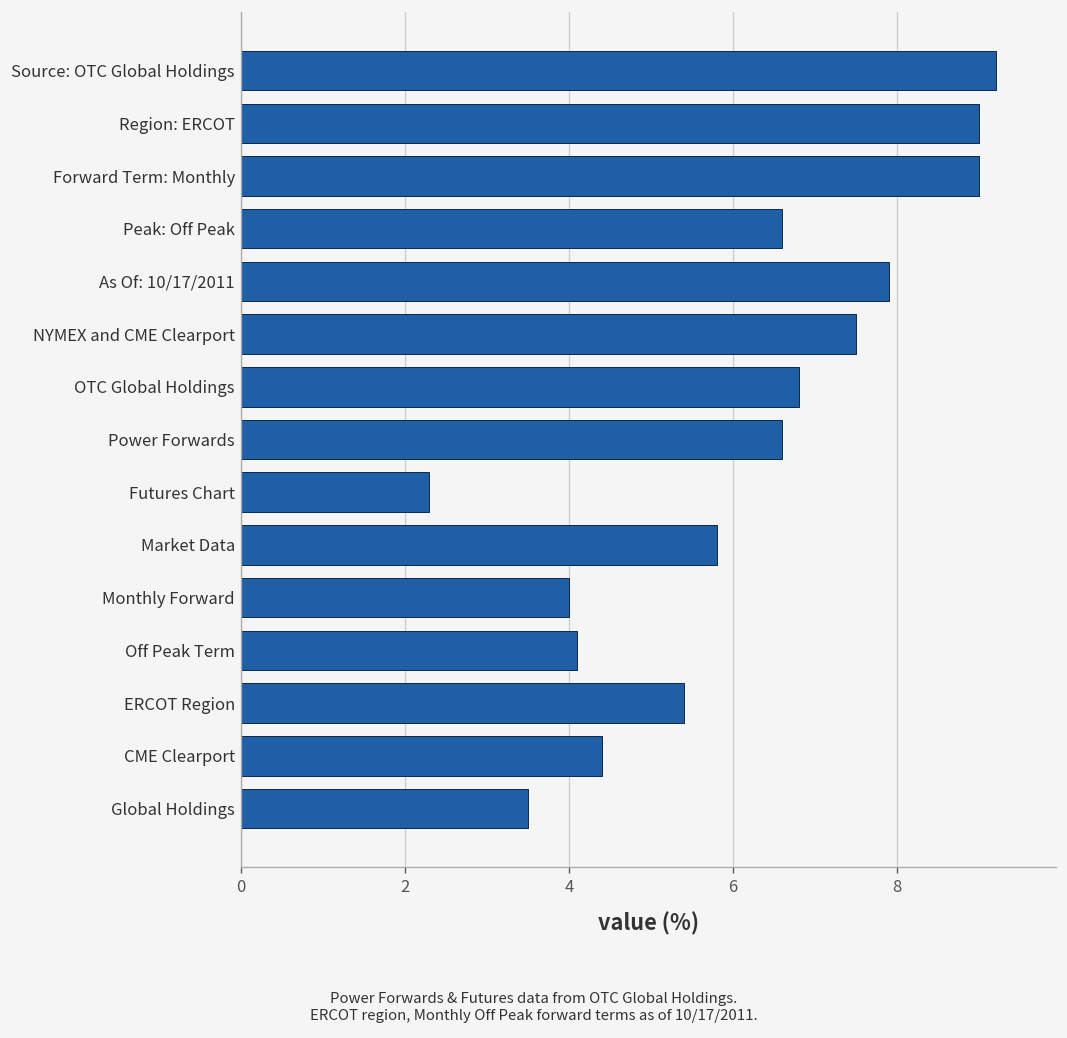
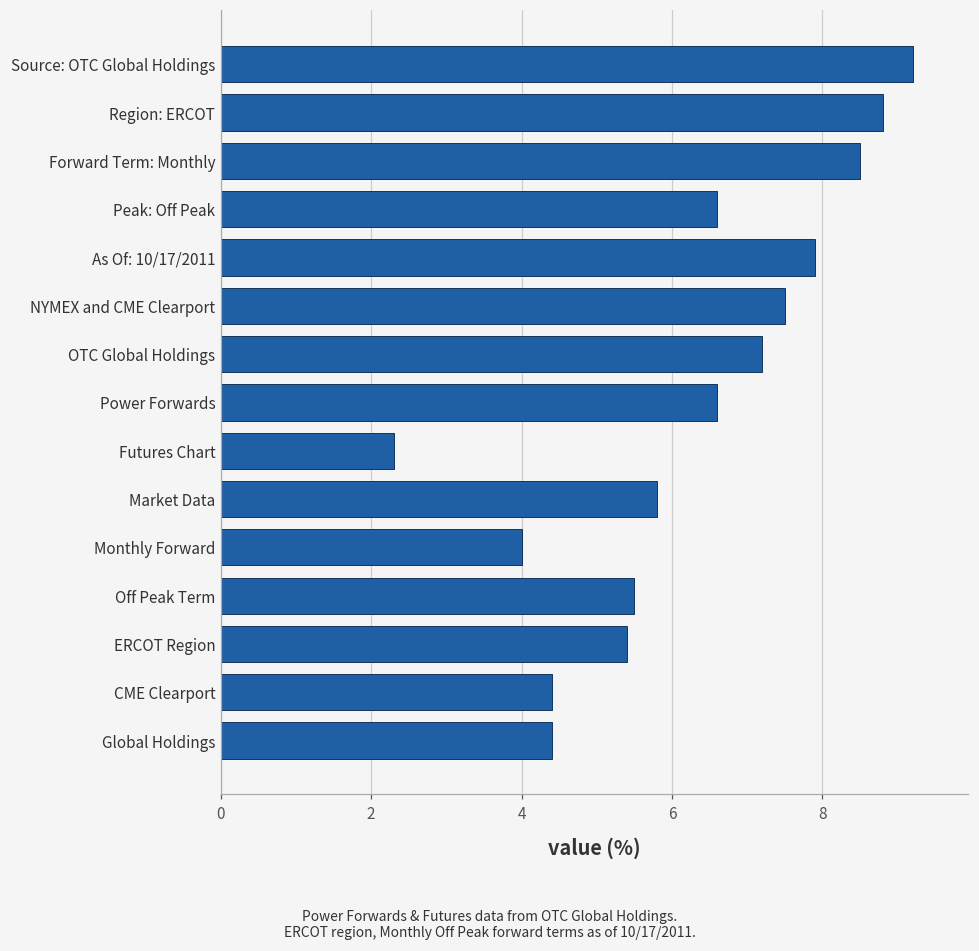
  {
    "Source: OTC Global Holdings": 9.2,
-   "Region: ERCOT": 9.0,
-   "Forward Term: Monthly": 9.0,
+   "Region: ERCOT": 8.8,
+   "Forward Term: Monthly": 8.5,
    "Peak: Off Peak": 6.6,
    "As Of: 10/17/2011": 7.9,
    "NYMEX and CME Clearport": 7.5,
-   "OTC Global Holdings": 6.8,
+   "OTC Global Holdings": 7.2,
    "Power Forwards": 6.6,
    "Futures Chart": 2.3,
    "Market Data": 5.8,
    "Monthly Forward": 4.0,
-   "Off Peak Term": 4.1,
+   "Off Peak Term": 5.5,
    "ERCOT Region": 5.4,
    "CME Clearport": 4.4,
-   "Global Holdings": 3.5
+   "Global Holdings": 4.4
  }
